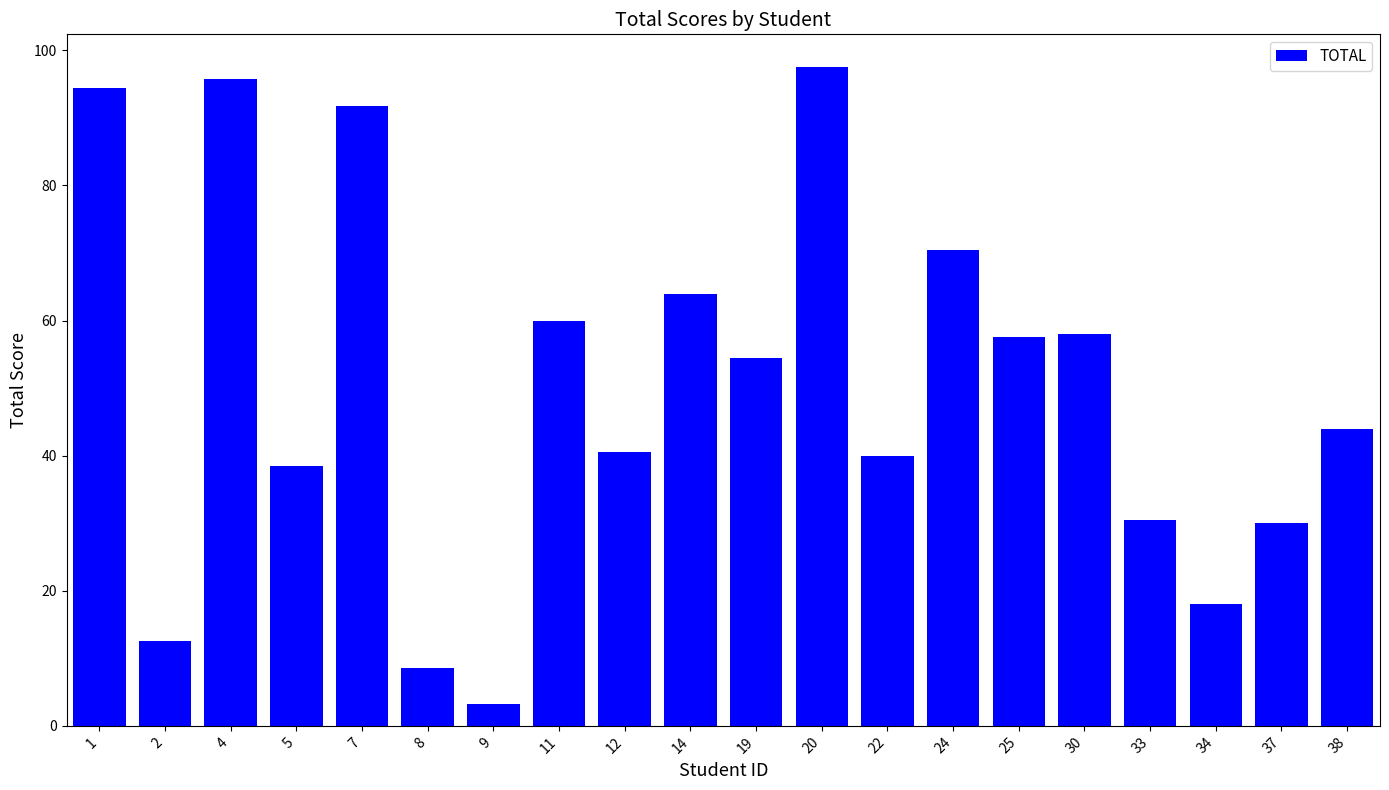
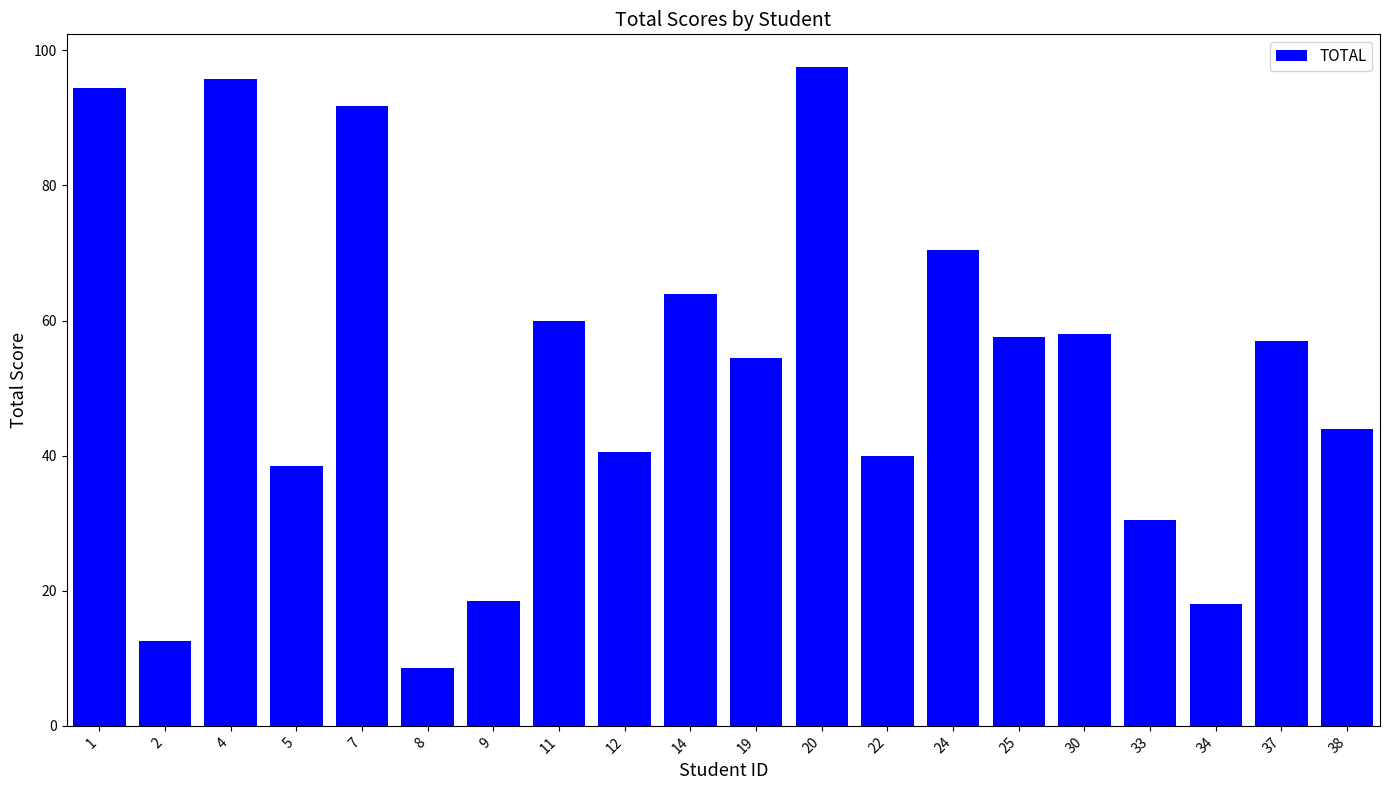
  {
    "1": 95,
    "2": 13,
    "4": 96,
    "5": 39,
    "7": 92,
    "8": 9,
-   "9": 3,
+   "9": 19,
    "11": 60,
    "12": 41,
    "14": 64,
    "19": 54,
    "20": 98,
    "22": 40,
    "24": 71,
    "25": 58,
    "30": 58,
    "33": 31,
    "34": 18,
-   "37": 30,
+   "37": 57,
    "38": 44
  }
